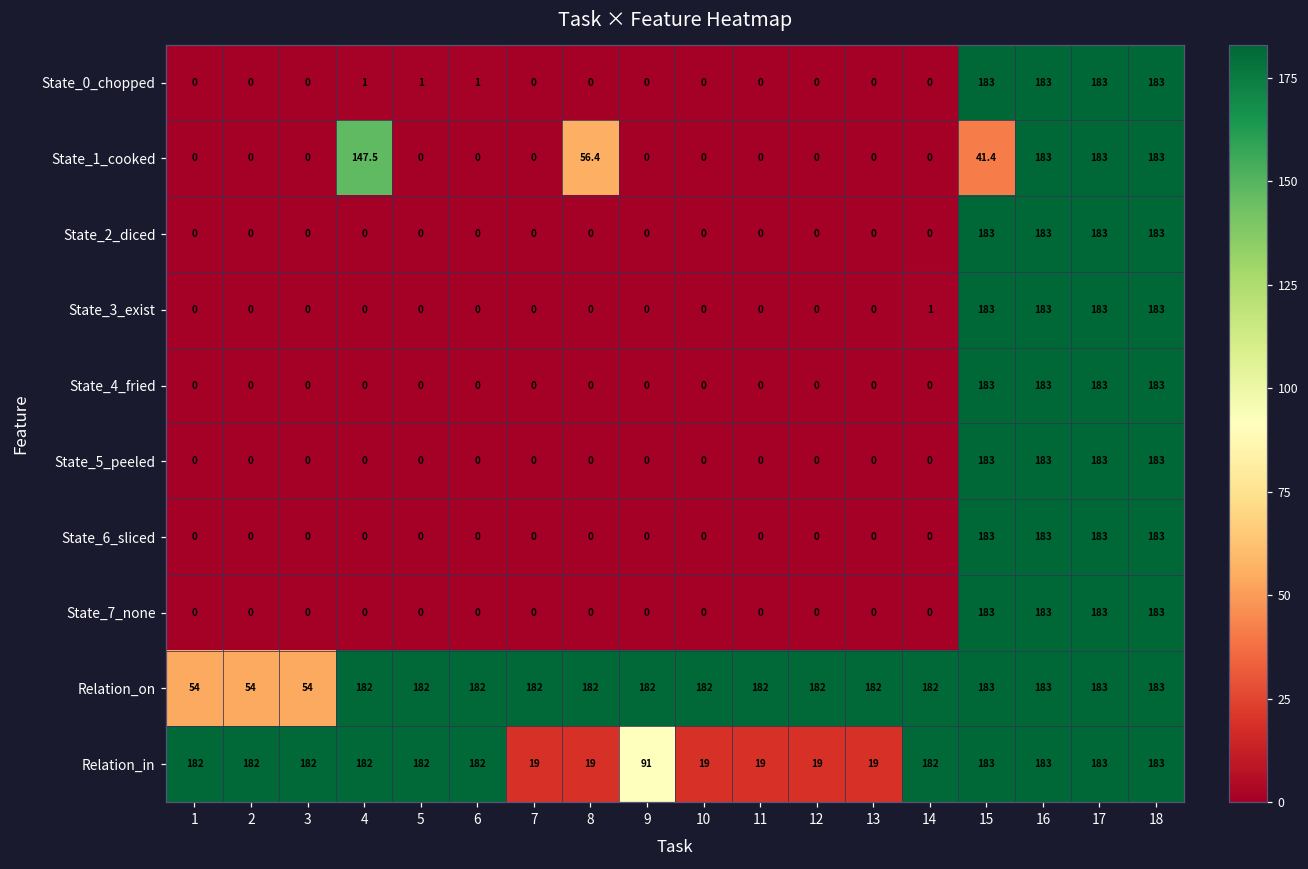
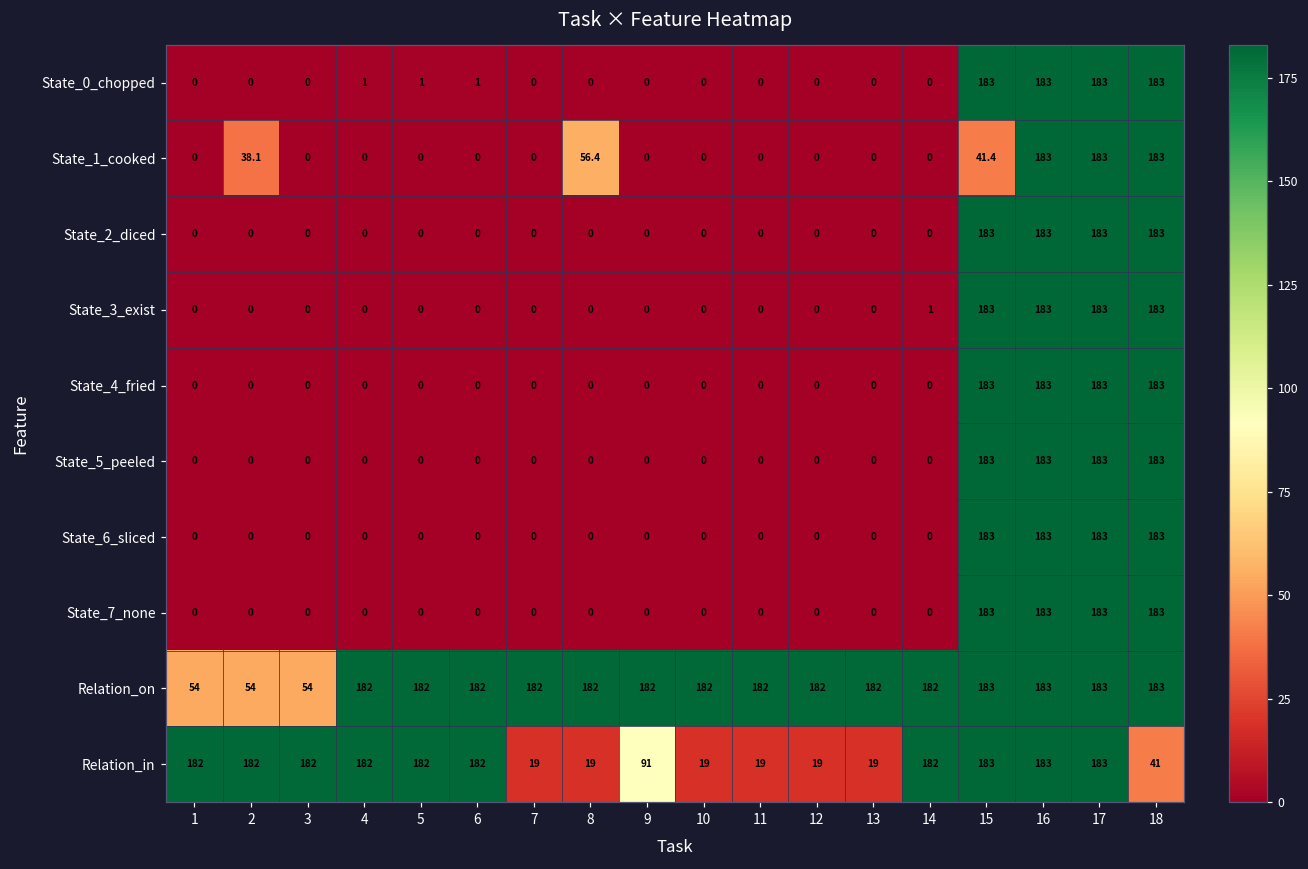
  {
    "State_0_chopped": {
      "1": 0,
      "2": 0,
      "3": 0,
      "4": 1,
      "5": 1,
      "6": 1,
      "7": 0,
      "8": 0,
      "9": 0,
      "10": 0,
      "11": 0,
      "12": 0,
      "13": 0,
      "14": 0,
      "15": 183,
      "16": 183,
      "17": 183,
      "18": 183
    },
    "State_1_cooked": {
      "1": 0,
-     "2": 0,
+     "2": 38.1,
      "3": 0,
-     "4": 147.5,
+     "4": 0,
      "5": 0,
      "6": 0,
      "7": 0,
      "8": 56.4,
      "9": 0,
      "10": 0,
      "11": 0,
      "12": 0,
      "13": 0,
      "14": 0,
      "15": 41.4,
      "16": 183,
      "17": 183,
      "18": 183
    },
    "State_2_diced": {
      "1": 0,
      "2": 0,
      "3": 0,
      "4": 0,
      "5": 0,
      "6": 0,
      "7": 0,
      "8": 0,
      "9": 0,
      "10": 0,
      "11": 0,
      "12": 0,
      "13": 0,
      "14": 0,
      "15": 183,
      "16": 183,
      "17": 183,
      "18": 183
    },
    "State_3_exist": {
      "1": 0,
      "2": 0,
      "3": 0,
      "4": 0,
      "5": 0,
      "6": 0,
      "7": 0,
      "8": 0,
      "9": 0,
      "10": 0,
      "11": 0,
      "12": 0,
      "13": 0,
      "14": 1,
      "15": 183,
      "16": 183,
      "17": 183,
      "18": 183
    },
    "State_4_fried": {
      "1": 0,
      "2": 0,
      "3": 0,
      "4": 0,
      "5": 0,
      "6": 0,
      "7": 0,
      "8": 0,
      "9": 0,
      "10": 0,
      "11": 0,
      "12": 0,
      "13": 0,
      "14": 0,
      "15": 183,
      "16": 183,
      "17": 183,
      "18": 183
    },
    "State_5_peeled": {
      "1": 0,
      "2": 0,
      "3": 0,
      "4": 0,
      "5": 0,
      "6": 0,
      "7": 0,
      "8": 0,
      "9": 0,
      "10": 0,
      "11": 0,
      "12": 0,
      "13": 0,
      "14": 0,
      "15": 183,
      "16": 183,
      "17": 183,
      "18": 183
    },
    "State_6_sliced": {
      "1": 0,
      "2": 0,
      "3": 0,
      "4": 0,
      "5": 0,
      "6": 0,
      "7": 0,
      "8": 0,
      "9": 0,
      "10": 0,
      "11": 0,
      "12": 0,
      "13": 0,
      "14": 0,
      "15": 183,
      "16": 183,
      "17": 183,
      "18": 183
    },
    "State_7_none": {
      "1": 0,
      "2": 0,
      "3": 0,
      "4": 0,
      "5": 0,
      "6": 0,
      "7": 0,
      "8": 0,
      "9": 0,
      "10": 0,
      "11": 0,
      "12": 0,
      "13": 0,
      "14": 0,
      "15": 183,
      "16": 183,
      "17": 183,
      "18": 183
    },
    "Relation_on": {
      "1": 54,
      "2": 54,
      "3": 54,
      "4": 182,
      "5": 182,
      "6": 182,
      "7": 182,
      "8": 182,
      "9": 182,
      "10": 182,
      "11": 182,
      "12": 182,
      "13": 182,
      "14": 182,
      "15": 183,
      "16": 183,
      "17": 183,
      "18": 183
    },
    "Relation_in": {
      "1": 182,
      "2": 182,
      "3": 182,
      "4": 182,
      "5": 182,
      "6": 182,
      "7": 19,
      "8": 19,
      "9": 91,
      "10": 19,
      "11": 19,
      "12": 19,
      "13": 19,
      "14": 182,
      "15": 183,
      "16": 183,
      "17": 183,
-     "18": 183
+     "18": 41
    }
  }
